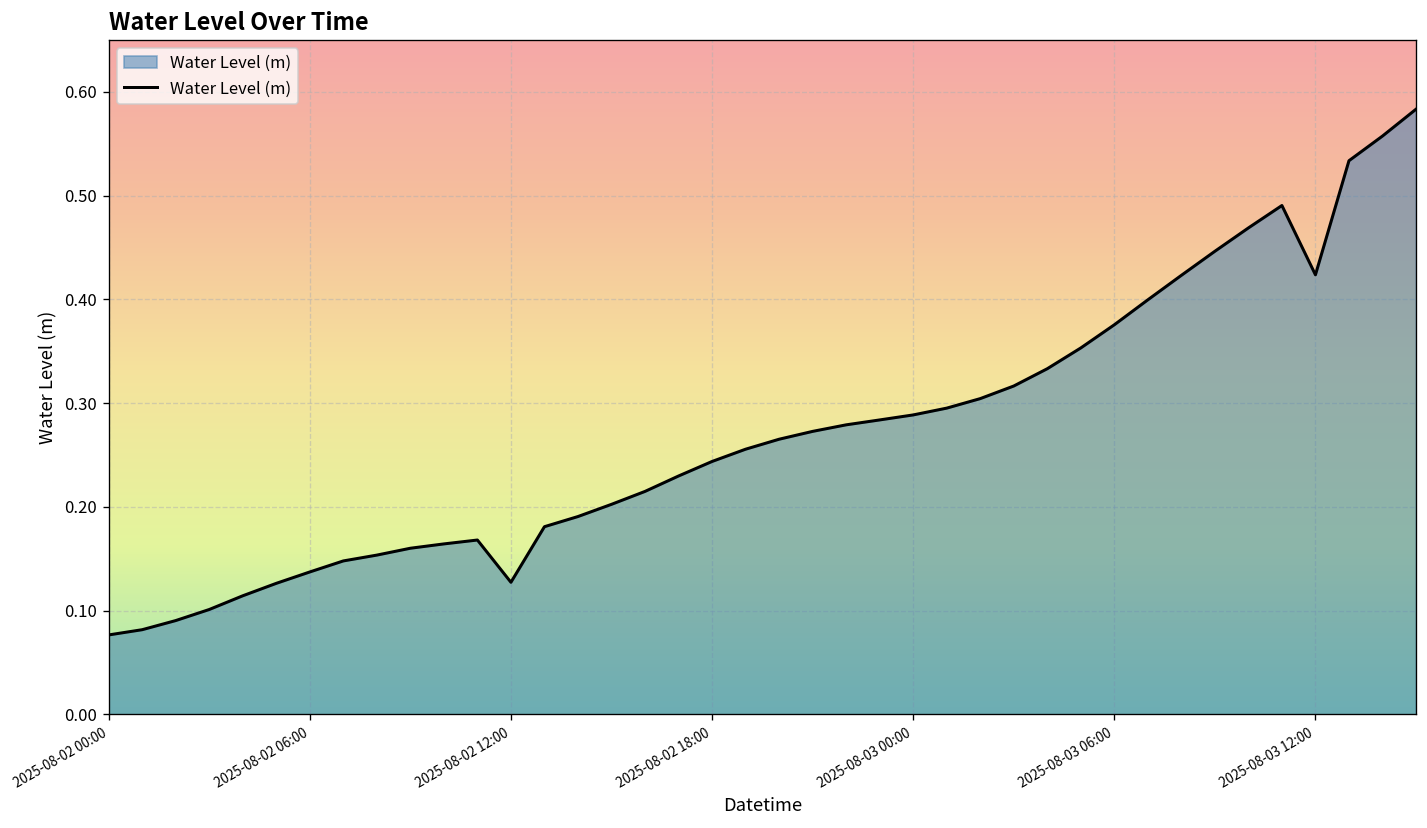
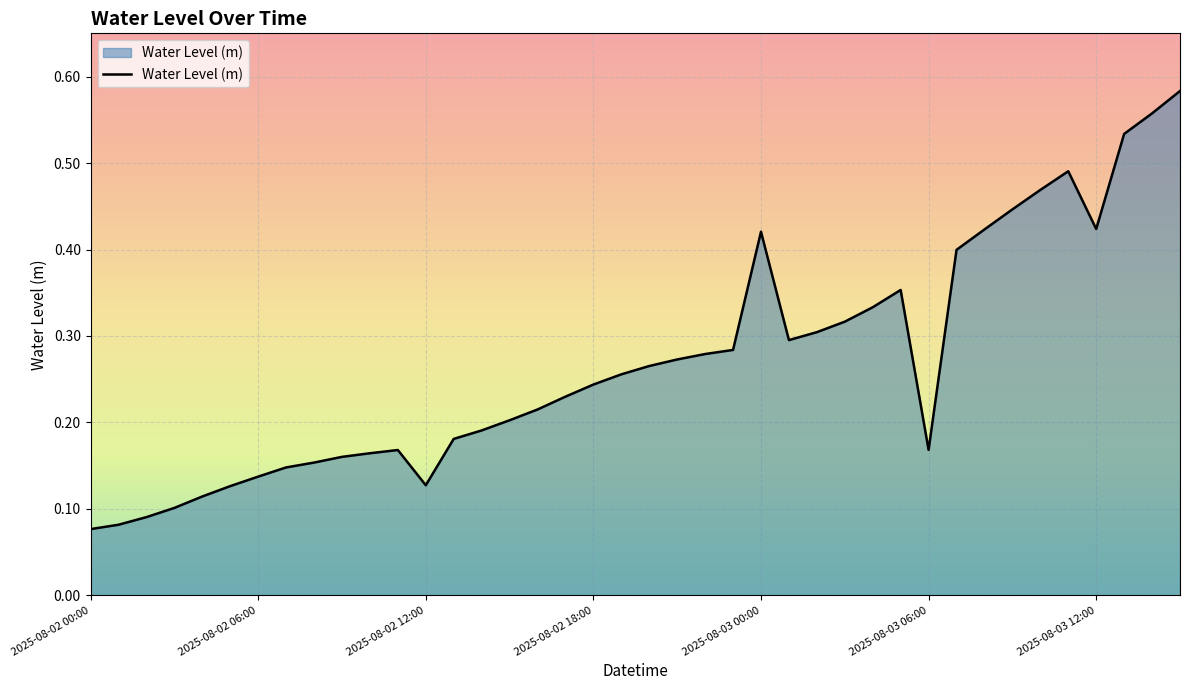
  {
    "2025-08-02 00:00": 0.08,
    "2025-08-02 06:00": 0.14,
    "2025-08-02 12:00": 0.13,
    "2025-08-02 18:00": 0.24,
-   "2025-08-03 00:00": 0.29,
-   "2025-08-03 06:00": 0.38,
+   "2025-08-03 00:00": 0.42,
+   "2025-08-03 06:00": 0.17,
    "2025-08-03 12:00": 0.42
  }
